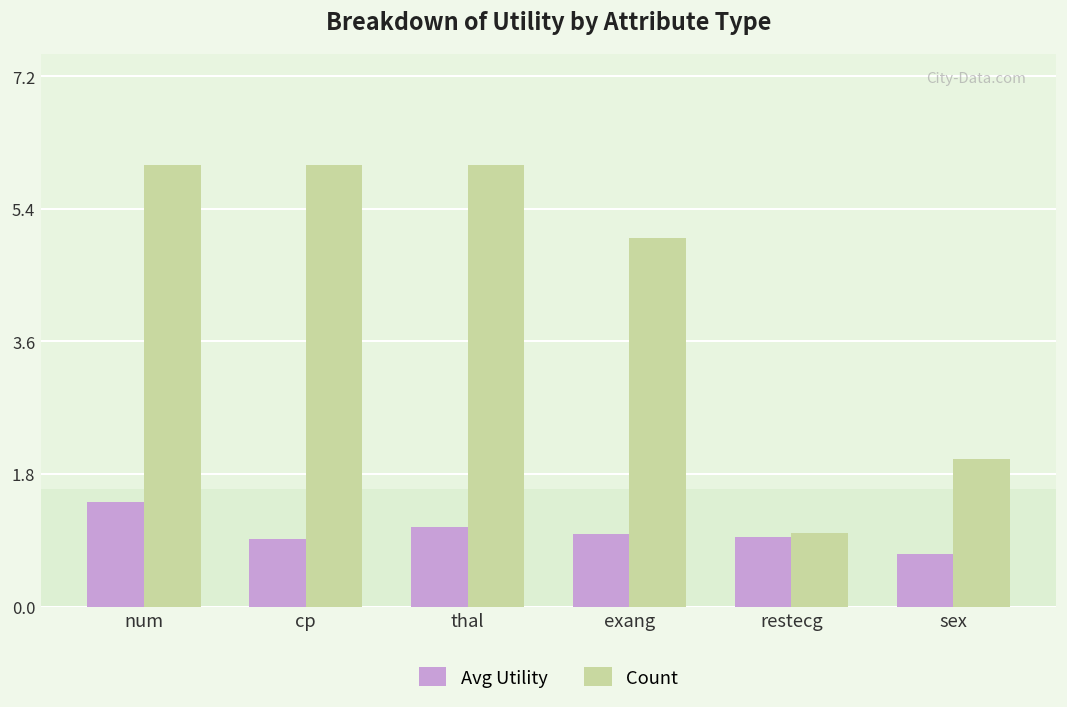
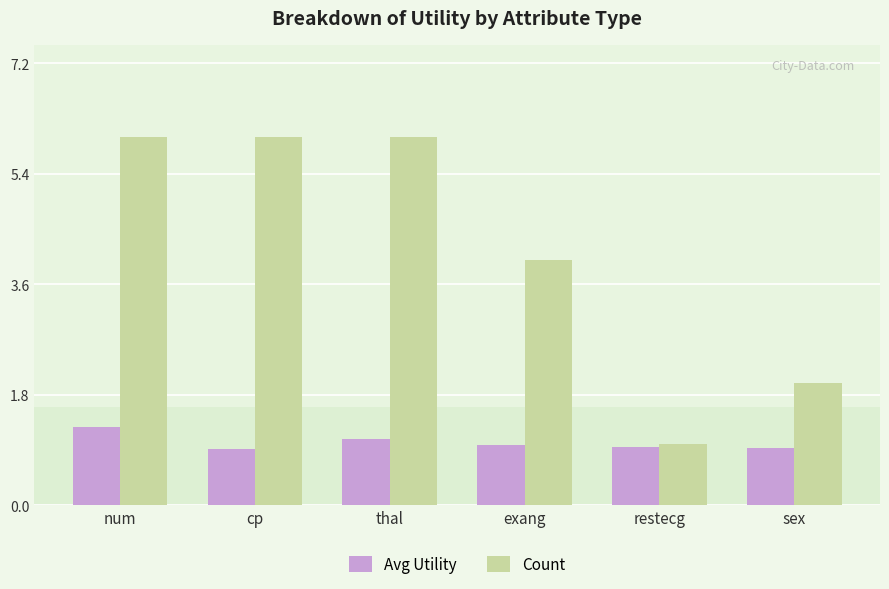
  {
    "Avg Utility": {
-     "num": 1.4,
+     "num": 1.3,
      "cp": 0.9,
      "thal": 1.1,
      "exang": 1.0,
      "restecg": 0.9,
-     "sex": 0.7
+     "sex": 0.9
    },
    "Count": {
      "num": 6,
      "cp": 6,
      "thal": 6,
-     "exang": 5,
+     "exang": 4,
      "restecg": 1,
      "sex": 2
    }
  }
